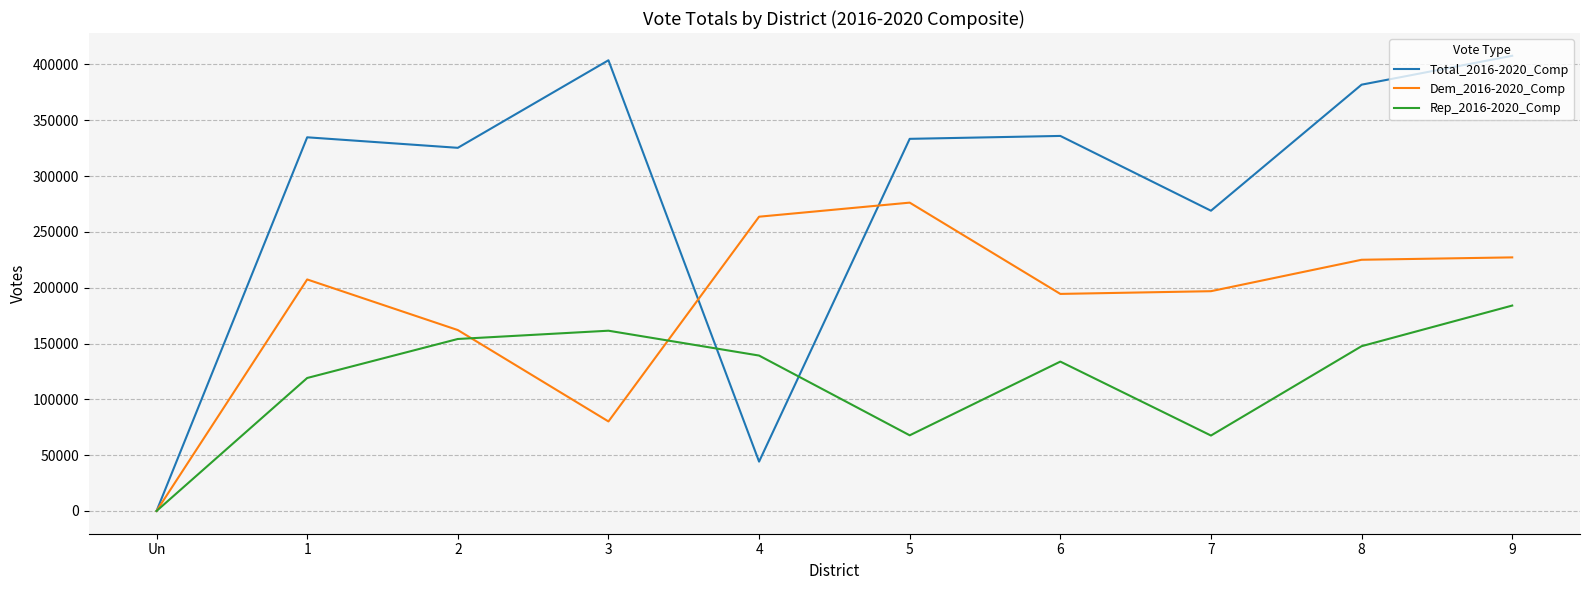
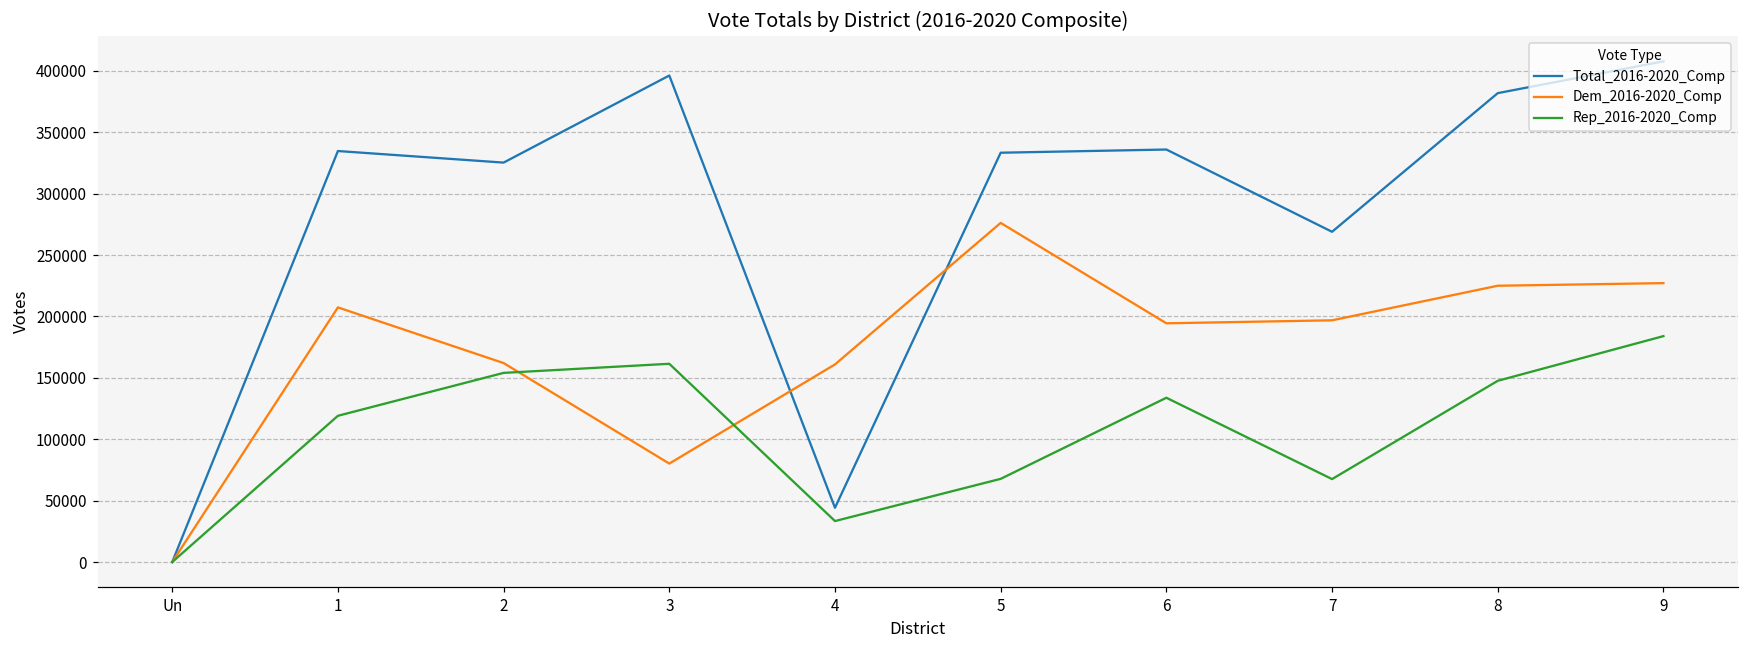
  {
    "Total_2016-2020_Comp": {
      "1": 335000,
      "2": 325000,
-     "3": 404000,
+     "3": 396000,
      "4": 44000,
      "5": 333000,
      "6": 336000,
      "7": 269000,
      "8": 382000
    },
    "Dem_2016-2020_Comp": {
      "1": 207000,
      "2": 162000,
      "3": 80000,
-     "4": 264000,
+     "4": 161000,
      "5": 276000,
      "6": 194000,
      "7": 197000,
      "8": 225000,
      "9": 227000
    },
    "Rep_2016-2020_Comp": {
      "1": 119000,
      "2": 154000,
      "3": 161000,
-     "4": 139000,
+     "4": 33000,
      "5": 68000,
      "6": 134000,
      "7": 68000,
      "8": 148000,
      "9": 184000
    }
  }
